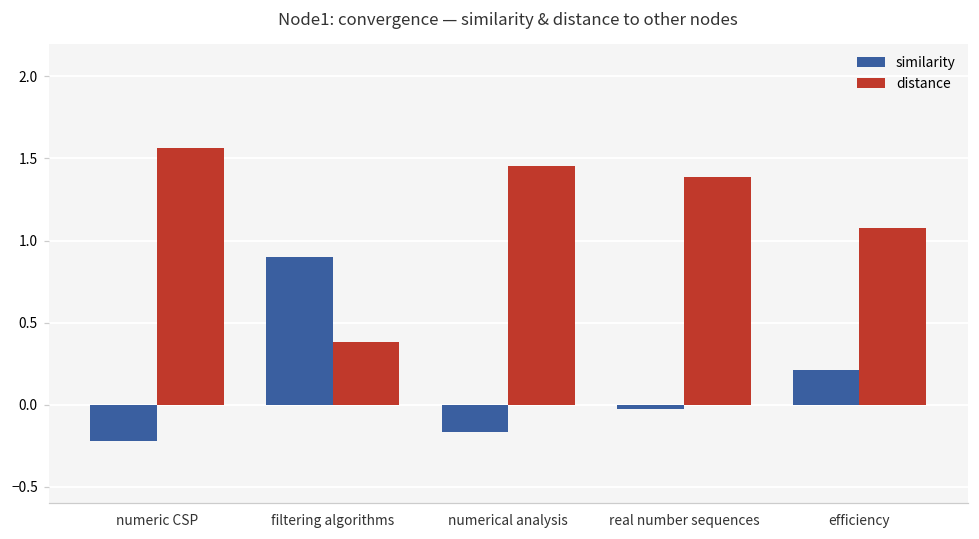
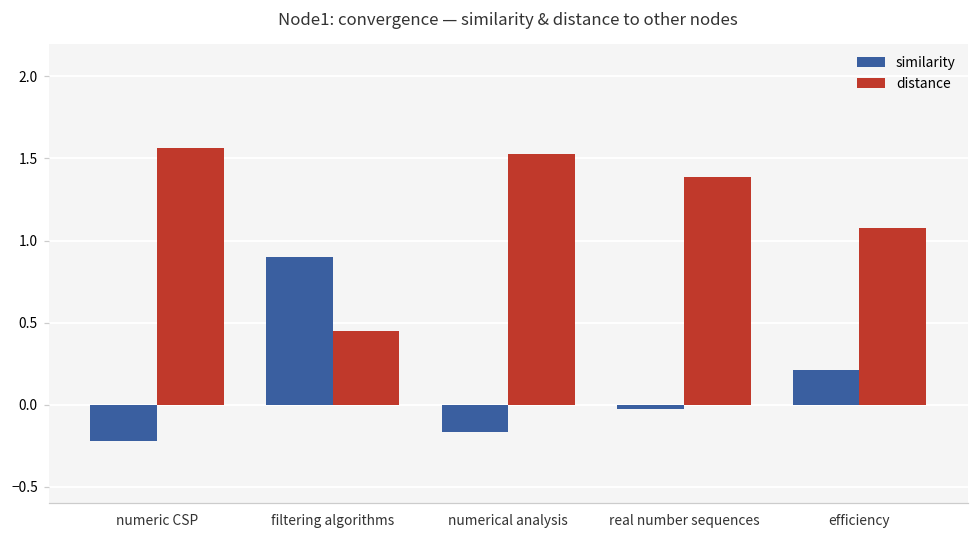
  {
    "similarity": {
      "numeric CSP": -0.22,
      "filtering algorithms": 0.90,
      "numerical analysis": -0.17,
      "real number sequences": -0.03,
      "efficiency": 0.21
    },
    "distance": {
      "numeric CSP": 1.56,
-     "filtering algorithms": 0.38,
-     "numerical analysis": 1.46,
+     "filtering algorithms": 0.45,
+     "numerical analysis": 1.53,
      "real number sequences": 1.39,
      "efficiency": 1.08
    }
  }
